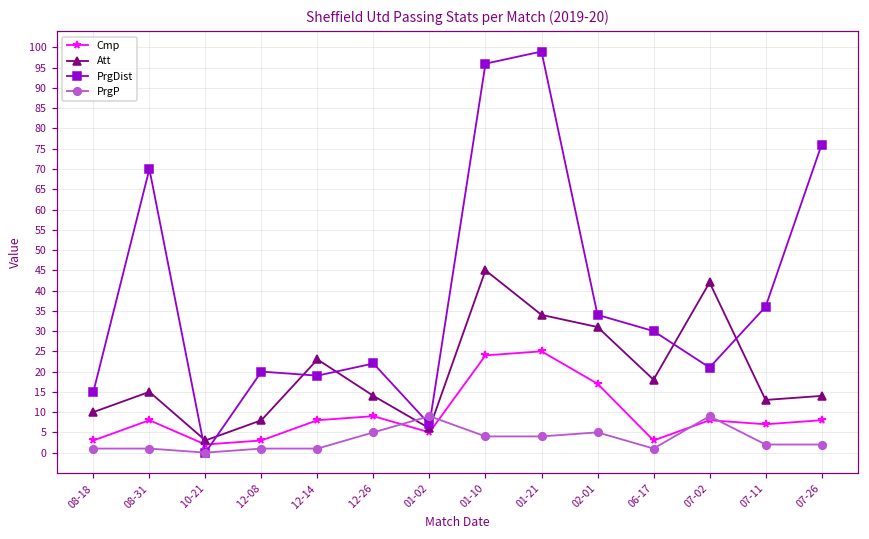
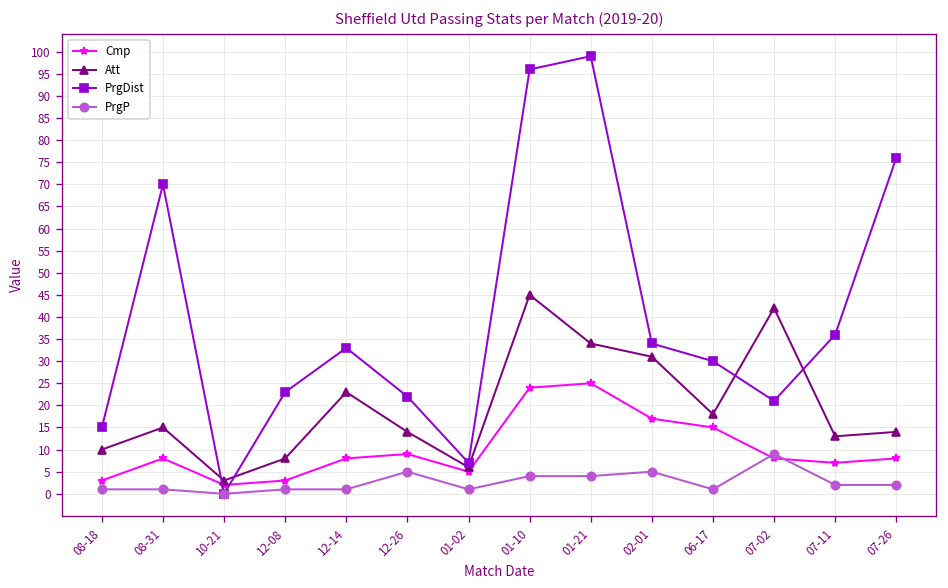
  {
    "Cmp": {
      "08-18": 3,
      "08-31": 8,
      "10-21": 2,
      "12-08": 3,
      "12-14": 8,
      "12-26": 9,
      "01-02": 5,
      "01-10": 24,
      "01-21": 25,
      "02-01": 17,
-     "06-17": 3,
+     "06-17": 15,
      "07-02": 8,
      "07-11": 7,
      "07-26": 8
    },
    "Att": {
      "08-18": 10,
      "08-31": 15,
      "10-21": 3,
      "12-08": 8,
      "12-14": 23,
      "12-26": 14,
      "01-02": 6,
      "01-10": 45,
      "01-21": 34,
      "02-01": 31,
      "06-17": 18,
      "07-02": 42,
      "07-11": 13,
      "07-26": 14
    },
    "PrgDist": {
      "08-18": 15,
      "08-31": 70,
-     "12-08": 20,
-     "12-14": 19,
+     "12-08": 23,
+     "12-14": 33,
      "12-26": 22,
      "01-02": 7,
      "01-10": 96,
      "01-21": 99,
      "02-01": 34,
      "06-17": 30,
      "07-02": 21,
      "07-11": 36,
      "07-26": 76
    },
    "PrgP": {
      "08-18": 1,
      "08-31": 1,
      "12-08": 1,
      "12-14": 1,
      "12-26": 5,
-     "01-02": 9,
+     "01-02": 1,
      "01-10": 4,
      "01-21": 4,
      "02-01": 5,
      "06-17": 1,
      "07-02": 9,
      "07-11": 2,
      "07-26": 2
    }
  }
